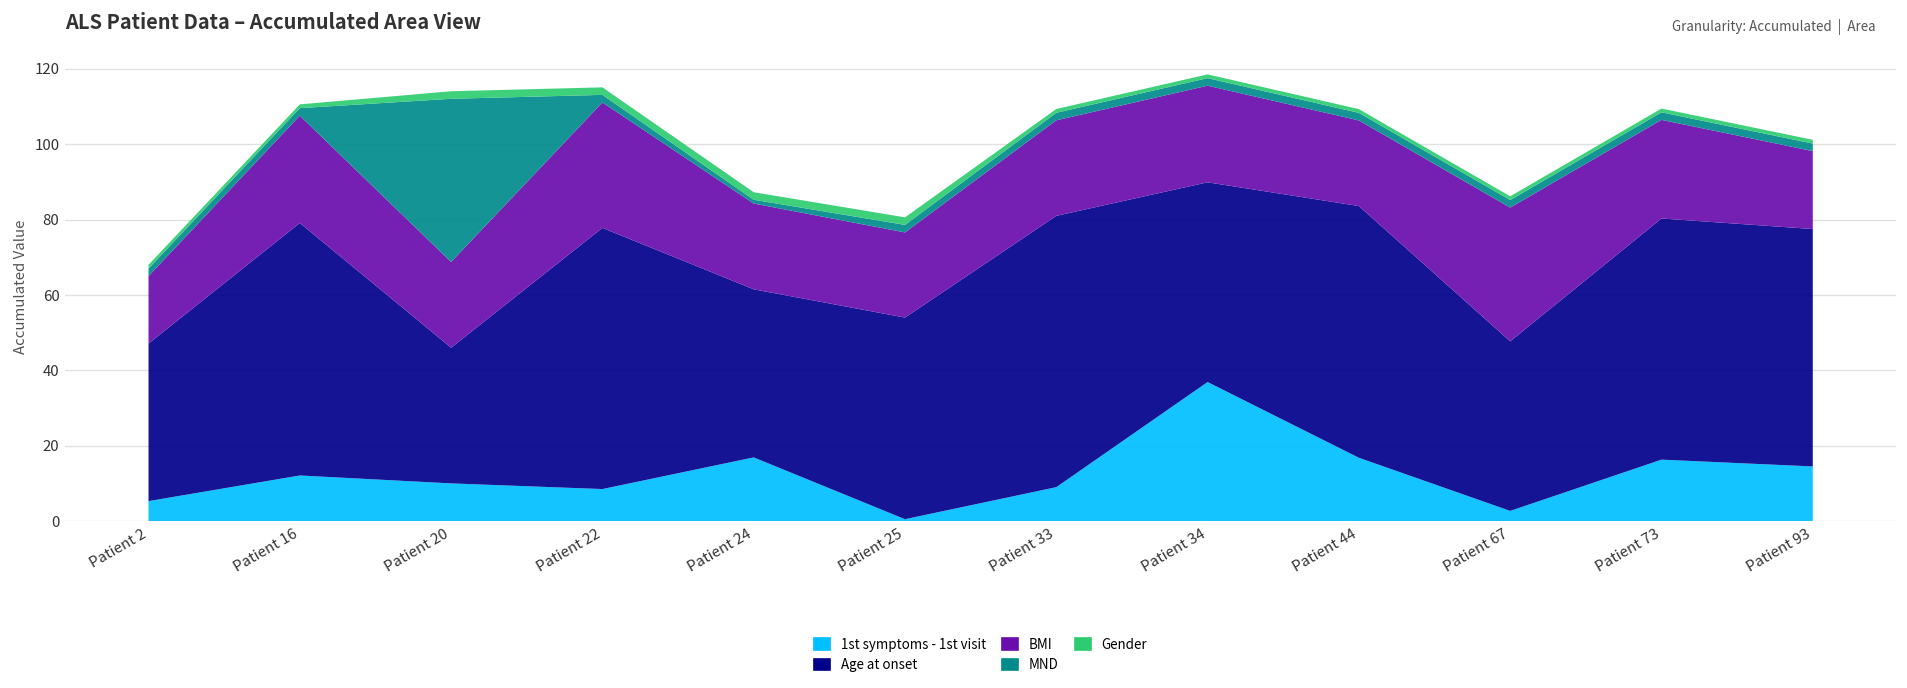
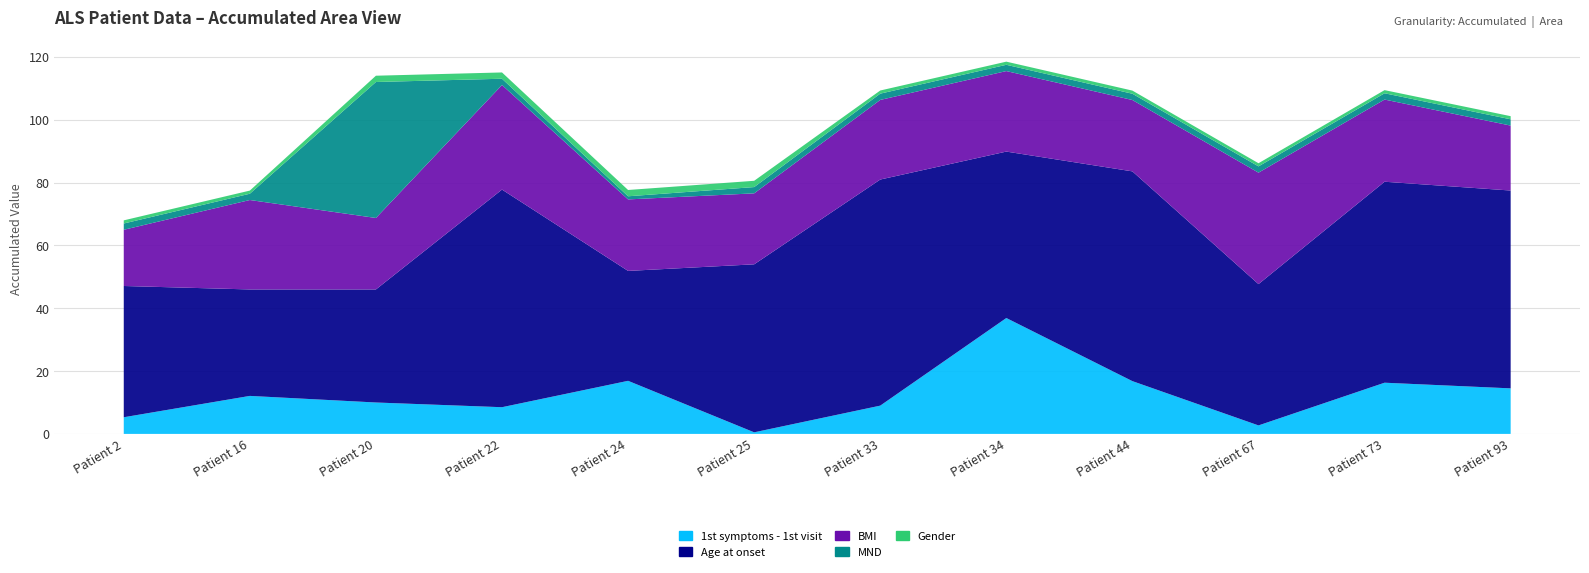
  {
    "1st symptoms - 1st visit": {
      "Patient 2": 5,
      "Patient 16": 12,
      "Patient 20": 10,
      "Patient 22": 9,
      "Patient 24": 17,
      "Patient 33": 9,
      "Patient 34": 37,
      "Patient 44": 17,
      "Patient 67": 3,
      "Patient 73": 16,
      "Patient 93": 15
    },
    "Age at onset": {
      "Patient 2": 42,
-     "Patient 16": 67,
+     "Patient 16": 34,
      "Patient 20": 36,
      "Patient 22": 69,
-     "Patient 24": 45,
+     "Patient 24": 35,
      "Patient 25": 54,
      "Patient 33": 72,
      "Patient 34": 53,
      "Patient 44": 67,
      "Patient 67": 45,
      "Patient 73": 64,
      "Patient 93": 63
    },
    "BMI": {
      "Patient 2": 18,
      "Patient 16": 28,
      "Patient 20": 23,
      "Patient 22": 33,
      "Patient 24": 23,
      "Patient 25": 23,
      "Patient 33": 25,
      "Patient 34": 26,
      "Patient 44": 23,
      "Patient 67": 35,
      "Patient 73": 26,
      "Patient 93": 21
    },
    "MND": {
      "Patient 2": 2,
      "Patient 16": 2,
      "Patient 20": 43,
      "Patient 22": 2,
      "Patient 24": 1,
      "Patient 25": 2,
      "Patient 33": 2,
      "Patient 34": 2,
      "Patient 44": 2,
      "Patient 67": 2,
      "Patient 73": 2,
      "Patient 93": 2
    },
    "Gender": {
      "Patient 2": 1,
      "Patient 16": 1,
      "Patient 20": 2,
      "Patient 22": 2,
      "Patient 24": 2,
      "Patient 25": 2,
      "Patient 33": 1,
      "Patient 34": 1,
      "Patient 44": 1,
      "Patient 67": 1,
      "Patient 73": 1,
      "Patient 93": 1
    }
  }
